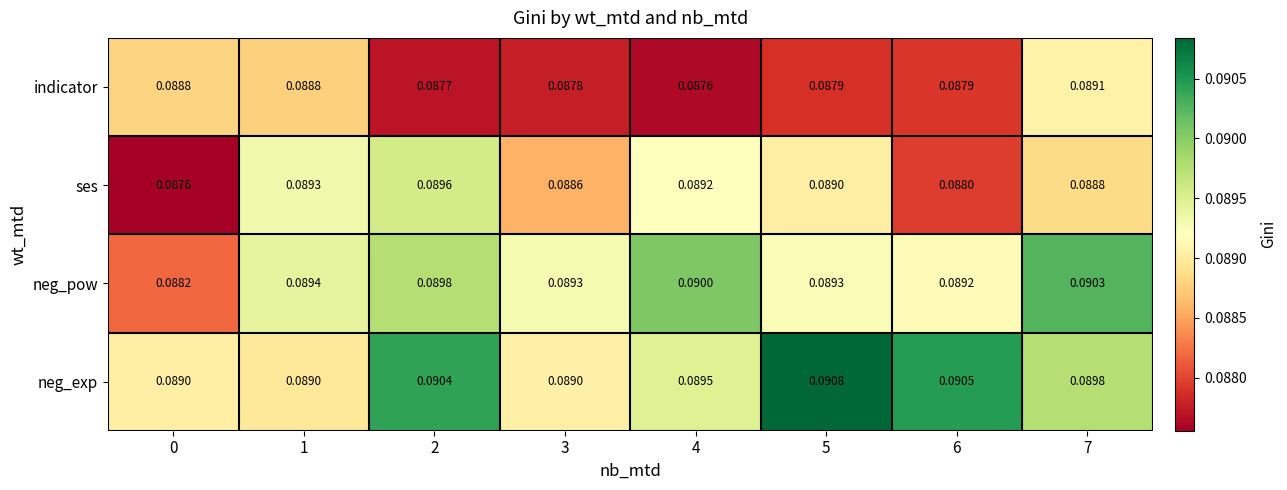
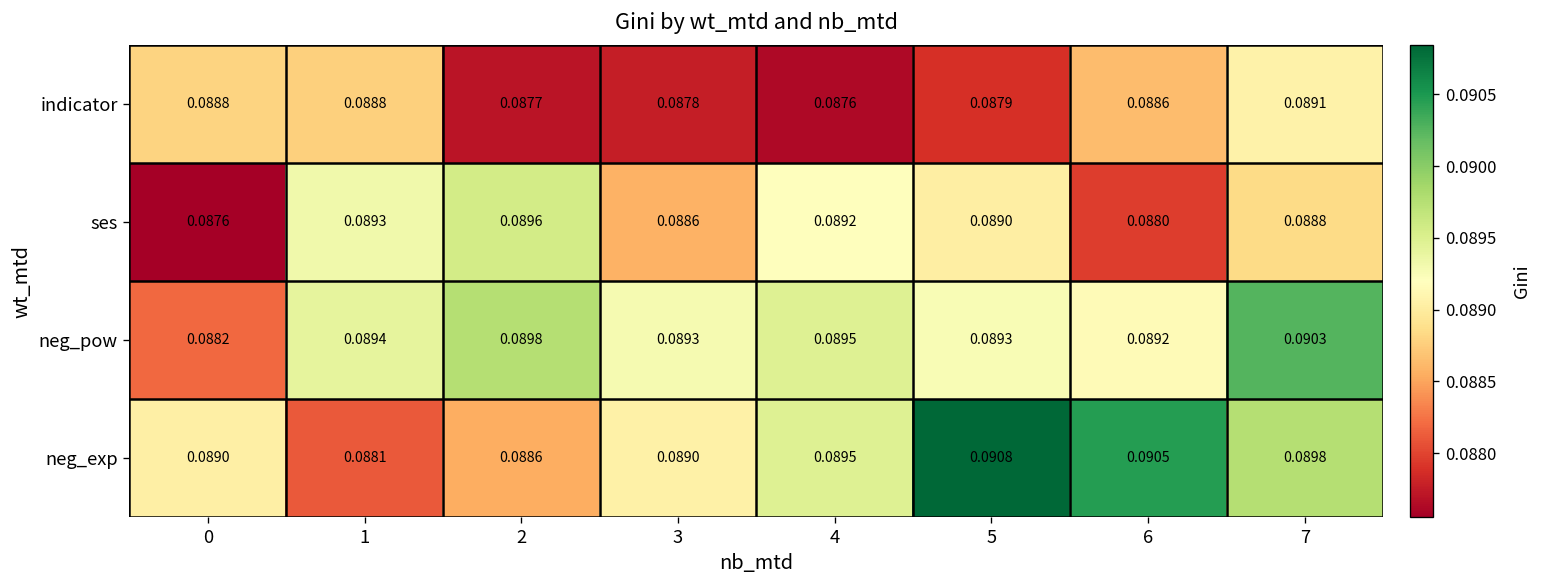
  {
    "indicator": {
      "0": 0.0888,
      "1": 0.0888,
      "2": 0.0877,
      "3": 0.0878,
      "4": 0.0876,
      "5": 0.0879,
-     "6": 0.0879,
+     "6": 0.0886,
      "7": 0.0891
    },
    "ses": {
      "0": 0.0876,
      "1": 0.0893,
      "2": 0.0896,
      "3": 0.0886,
      "4": 0.0892,
      "5": 0.0890,
      "6": 0.0880,
      "7": 0.0888
    },
    "neg_pow": {
      "0": 0.0882,
      "1": 0.0894,
      "2": 0.0898,
      "3": 0.0893,
-     "4": 0.0900,
+     "4": 0.0895,
      "5": 0.0893,
      "6": 0.0892,
      "7": 0.0903
    },
    "neg_exp": {
      "0": 0.0890,
-     "1": 0.0890,
-     "2": 0.0904,
+     "1": 0.0881,
+     "2": 0.0886,
      "3": 0.0890,
      "4": 0.0895,
      "5": 0.0908,
      "6": 0.0905,
      "7": 0.0898
    }
  }
